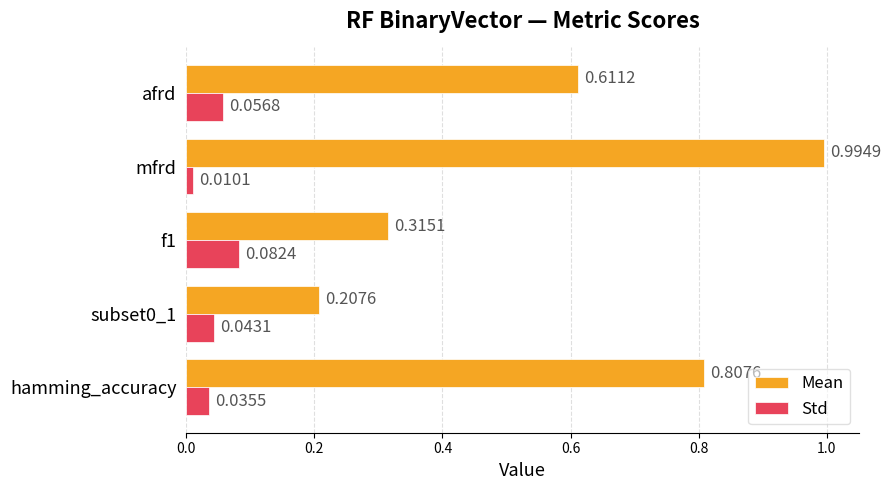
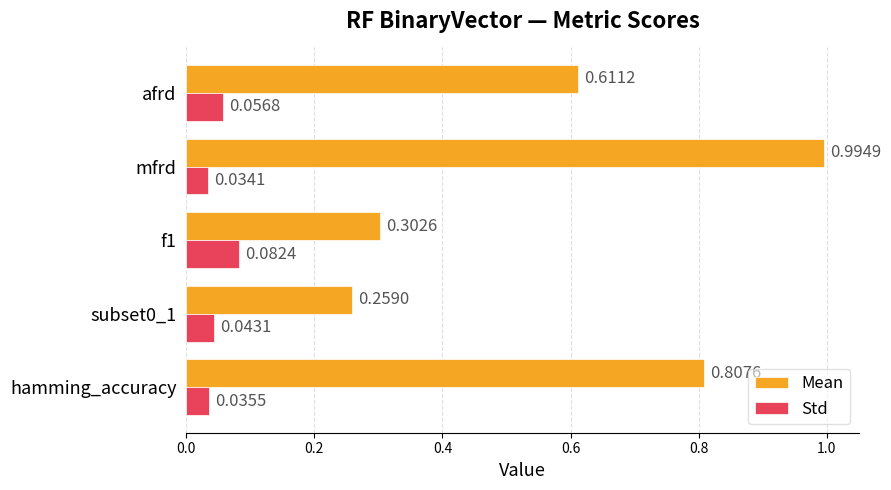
  {
    "Mean": {
      "afrd": 0.6112,
      "mfrd": 0.9949,
-     "f1": 0.3151,
-     "subset0_1": 0.2076
+     "f1": 0.3026,
+     "subset0_1": 0.2590
    },
    "Std": {
      "afrd": 0.0568,
-     "mfrd": 0.0101,
+     "mfrd": 0.0341,
      "f1": 0.0824,
      "subset0_1": 0.0431,
      "hamming_accuracy": 0.0355
    }
  }
